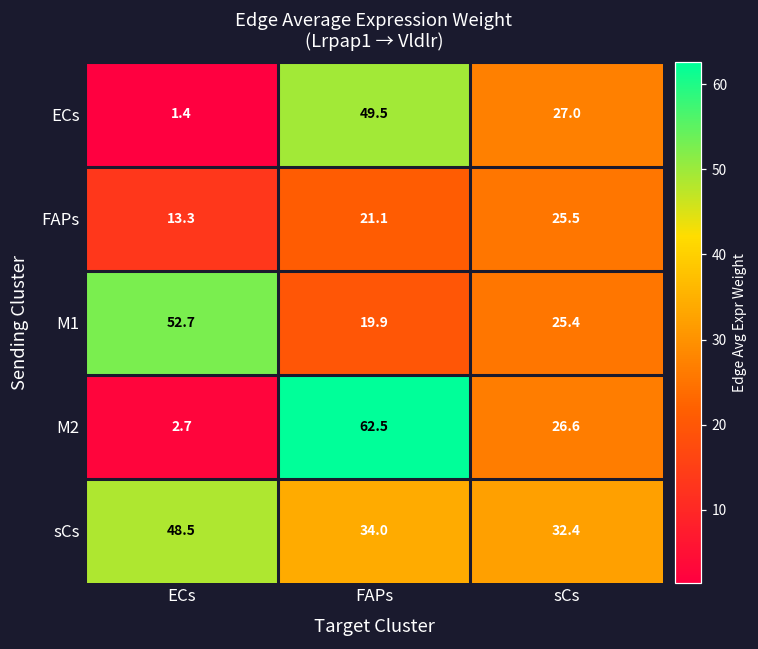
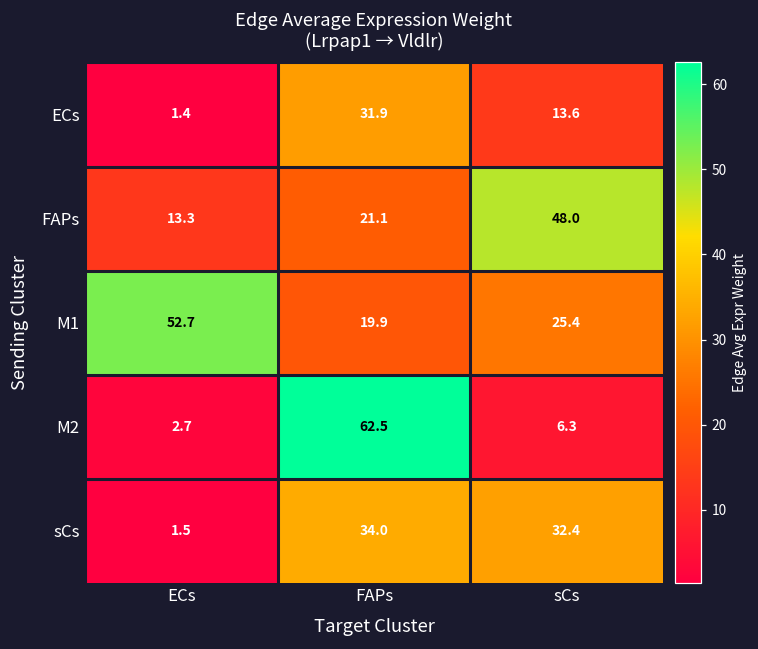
  {
    "ECs": {
      "ECs": 1.4,
-     "FAPs": 49.5,
-     "sCs": 27.0
+     "FAPs": 31.9,
+     "sCs": 13.6
    },
    "FAPs": {
      "ECs": 13.3,
      "FAPs": 21.1,
-     "sCs": 25.5
+     "sCs": 48.0
    },
    "M1": {
      "ECs": 52.7,
      "FAPs": 19.9,
      "sCs": 25.4
    },
    "M2": {
      "ECs": 2.7,
      "FAPs": 62.5,
-     "sCs": 26.6
+     "sCs": 6.3
    },
    "sCs": {
-     "ECs": 48.5,
+     "ECs": 1.5,
      "FAPs": 34.0,
      "sCs": 32.4
    }
  }
